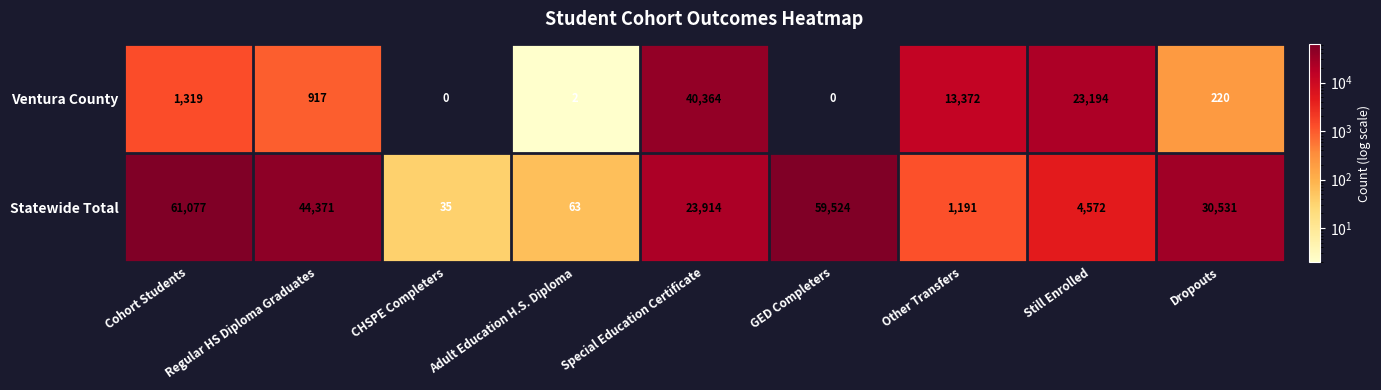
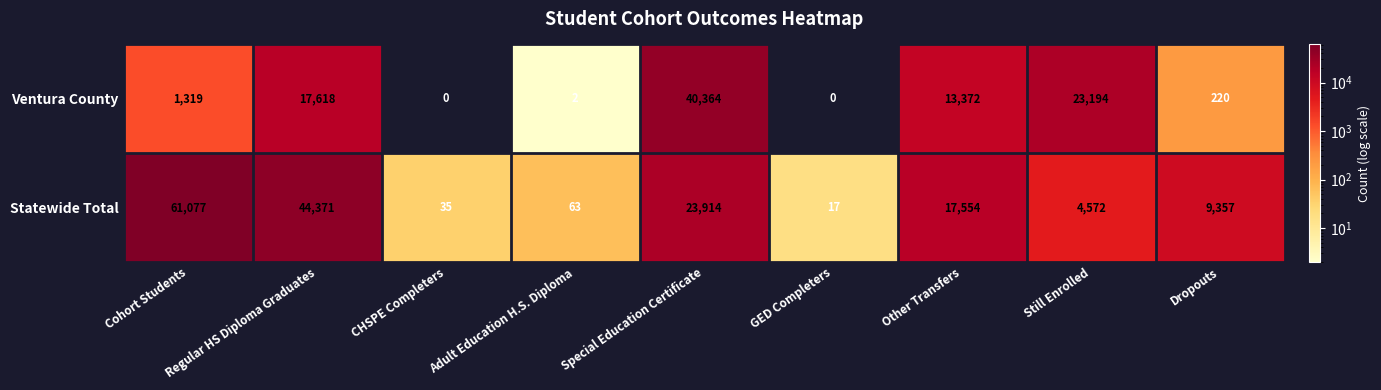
  {
    "Ventura County": {
      "Cohort Students": "1,319",
-     "Regular HS Diploma Graduates": "917",
+     "Regular HS Diploma Graduates": "17,618",
      "CHSPE Completers": "0",
      "Adult Education H.S. Diploma": "2",
      "Special Education Certificate": "40,364",
      "GED Completers": "0",
      "Other Transfers": "13,372",
      "Still Enrolled": "23,194",
      "Dropouts": "220"
    },
    "Statewide Total": {
      "Cohort Students": "61,077",
      "Regular HS Diploma Graduates": "44,371",
      "CHSPE Completers": "35",
      "Adult Education H.S. Diploma": "63",
      "Special Education Certificate": "23,914",
-     "GED Completers": "59,524",
-     "Other Transfers": "1,191",
+     "GED Completers": "17",
+     "Other Transfers": "17,554",
      "Still Enrolled": "4,572",
-     "Dropouts": "30,531"
+     "Dropouts": "9,357"
    }
  }
